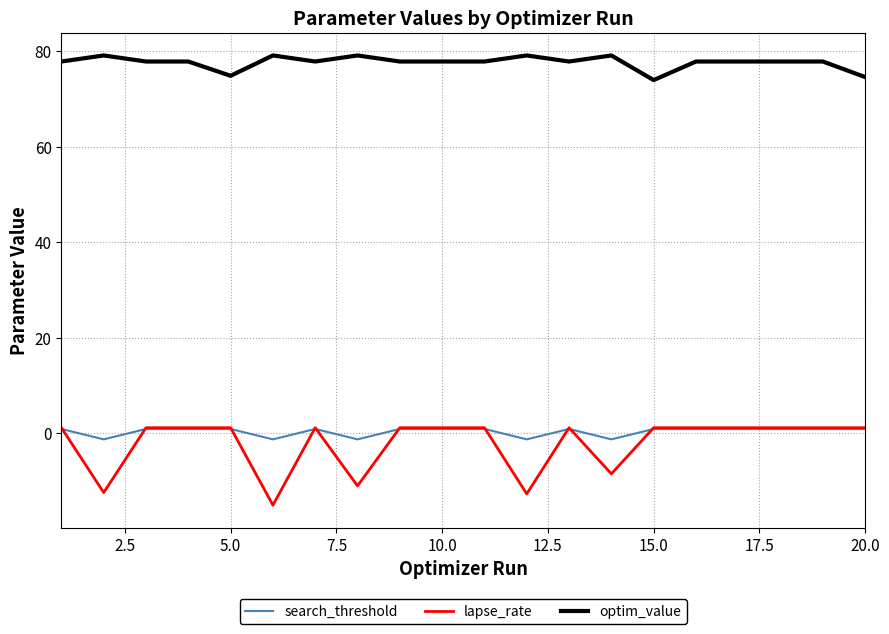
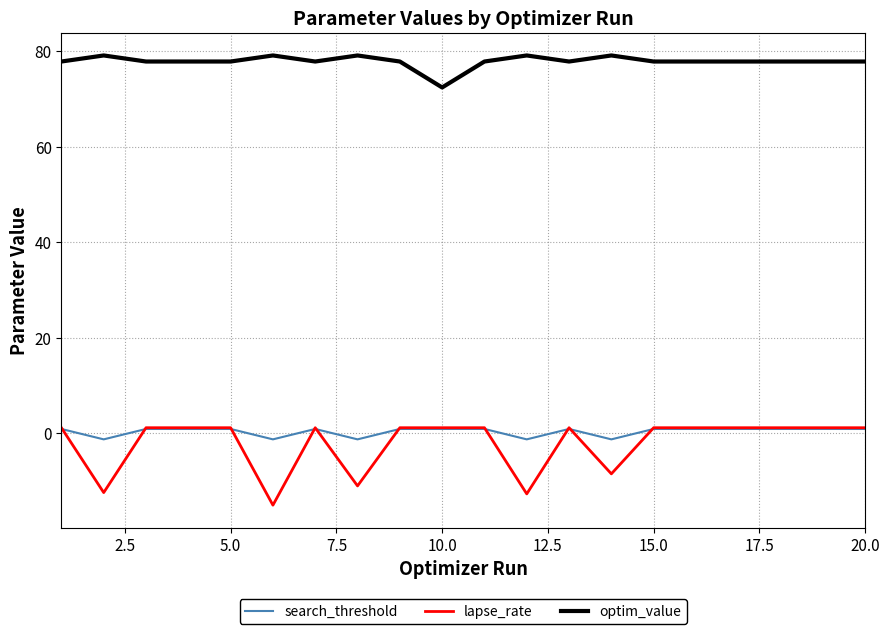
  {
    "optim_value": {
-     "5.0": 75,
-     "10.0": 78,
-     "15.0": 74,
-     "20.0": 75
+     "5.0": 78,
+     "10.0": 72,
+     "15.0": 78,
+     "20.0": 78
    }
  }
